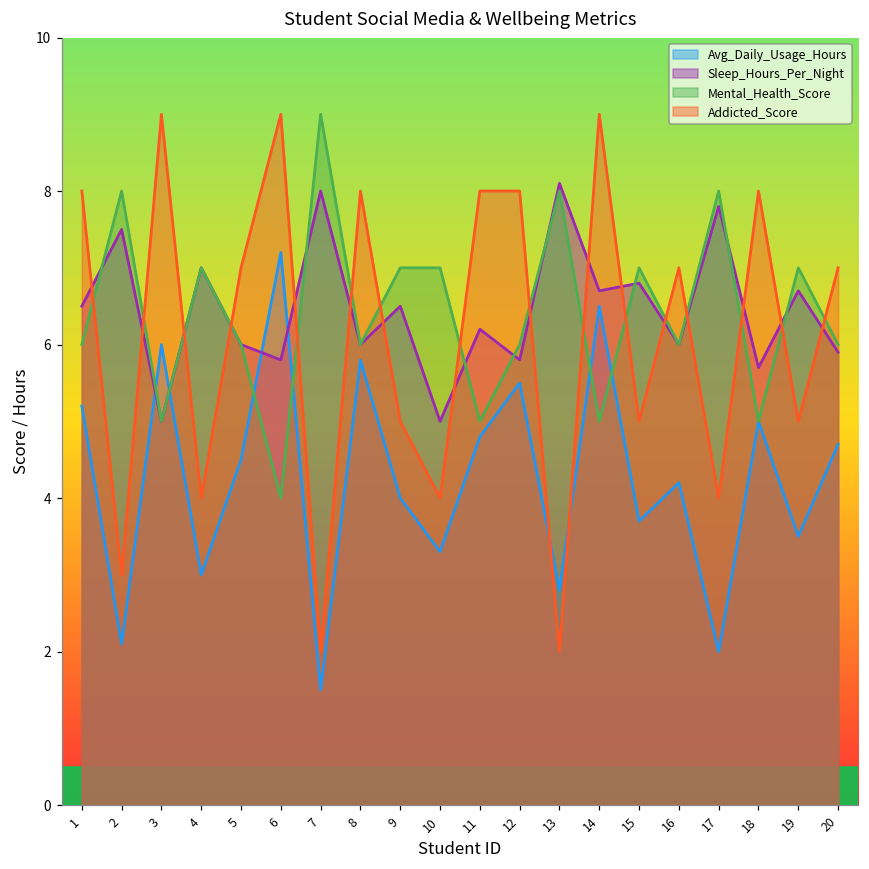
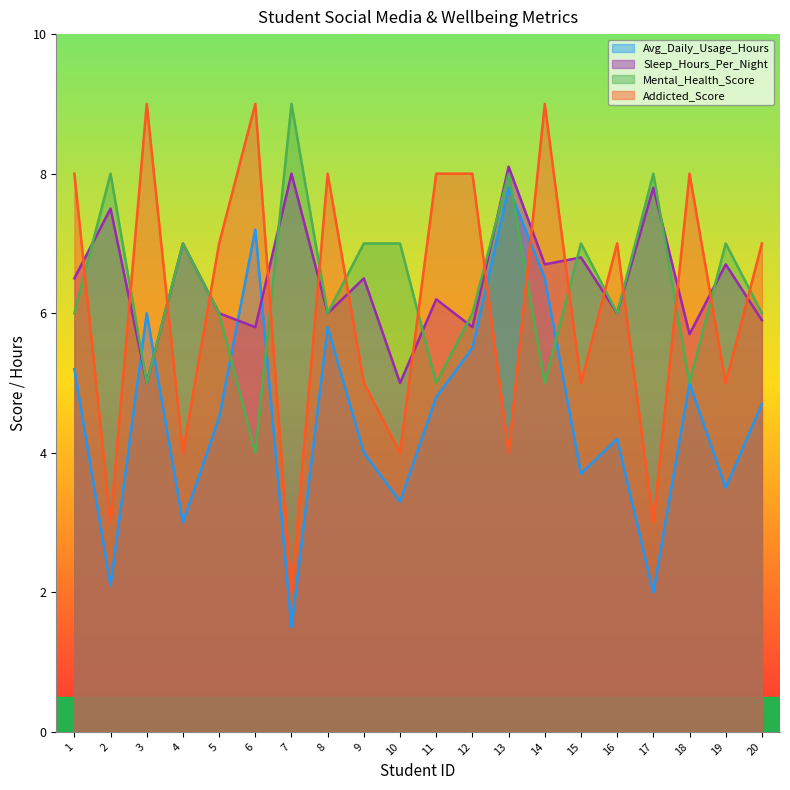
  {
    "Avg_Daily_Usage_Hours": {
      "1": 5.2,
      "2": 2.1,
      "3": 6.0,
      "4": 3.0,
      "5": 4.5,
      "6": 7.2,
      "7": 1.5,
      "8": 5.8,
      "9": 4.0,
      "10": 3.3,
      "11": 4.8,
      "12": 5.5,
-     "13": 2.8,
+     "13": 7.8,
      "14": 6.5,
      "15": 3.7,
      "16": 4.2,
      "17": 2.0,
      "19": 3.5,
      "20": 4.7
    },
    "Sleep_Hours_Per_Night": {
      "1": 6.5,
      "2": 7.5,
      "6": 5.8,
      "7": 8.0,
      "9": 6.5,
      "10": 5.0,
      "11": 6.2,
      "12": 5.8,
      "13": 8.1,
      "14": 6.7,
      "15": 6.8,
      "17": 7.8,
      "18": 5.7,
      "19": 6.7,
      "20": 5.9
    },
    "Mental_Health_Score": {
      "1": 6.0,
      "2": 8.0,
      "6": 4.0,
      "7": 9.0,
      "9": 7.0,
      "10": 7.0,
      "11": 5.0,
      "12": 6.0,
      "13": 8.0,
      "14": 5.0,
      "15": 7.0,
      "17": 8.0,
      "19": 7.0,
      "20": 6.0
    },
    "Addicted_Score": {
      "1": 8,
      "2": 3,
      "3": 9,
      "4": 4,
      "5": 7,
      "6": 9,
      "7": 2,
      "8": 8,
      "9": 5,
      "10": 4,
      "11": 8,
      "12": 8,
-     "13": 2,
+     "13": 4,
      "14": 9,
      "15": 5,
      "16": 7,
-     "17": 4,
+     "17": 3,
      "18": 8,
      "19": 5,
      "20": 7
    }
  }
